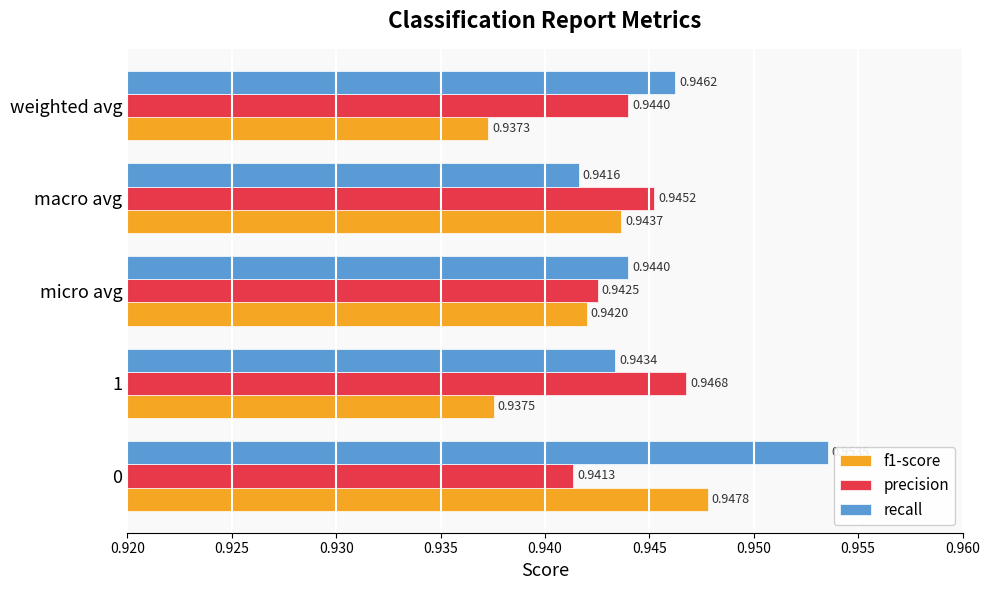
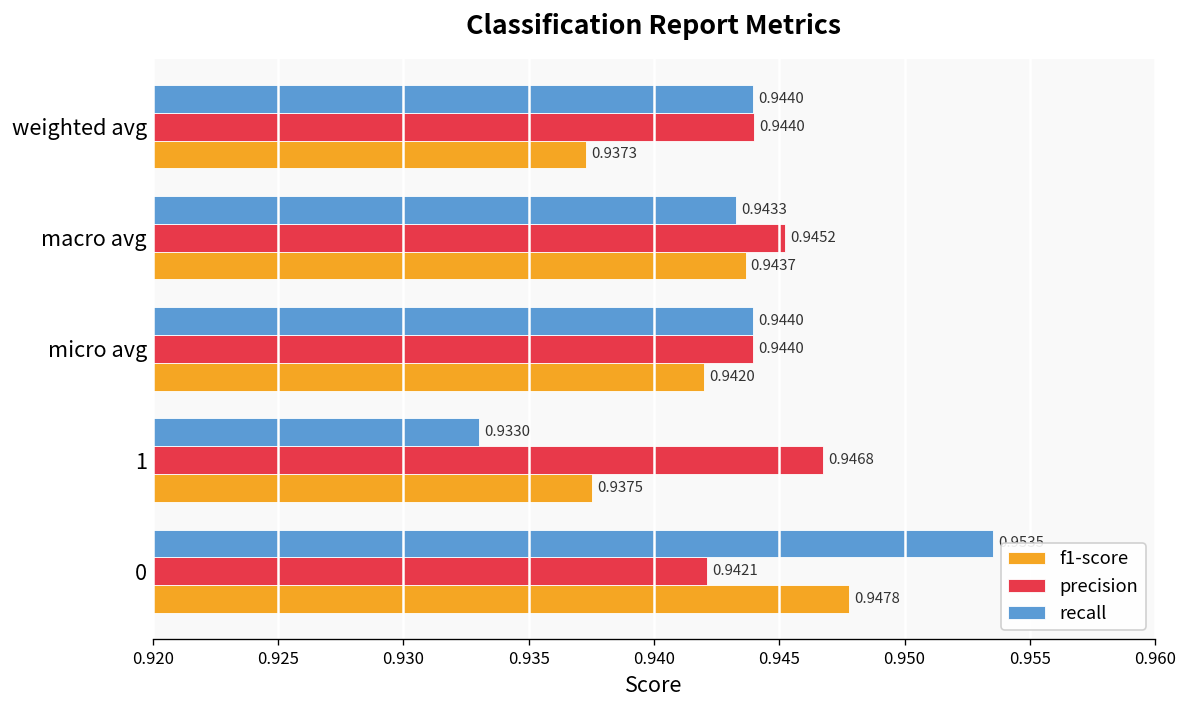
  {
    "f1-score": {
      "weighted avg": 0.9373,
      "macro avg": 0.9437,
      "micro avg": 0.9420,
      "1": 0.9375,
      "0": 0.9478
    },
    "precision": {
      "weighted avg": 0.9440,
      "macro avg": 0.9452,
-     "micro avg": 0.9425,
+     "micro avg": 0.9440,
      "1": 0.9468,
-     "0": 0.9413
+     "0": 0.9421
    },
    "recall": {
-     "weighted avg": 0.9462,
-     "macro avg": 0.9416,
+     "weighted avg": 0.9440,
+     "macro avg": 0.9433,
      "micro avg": 0.9440,
-     "1": 0.9434
+     "1": 0.9330
    }
  }
